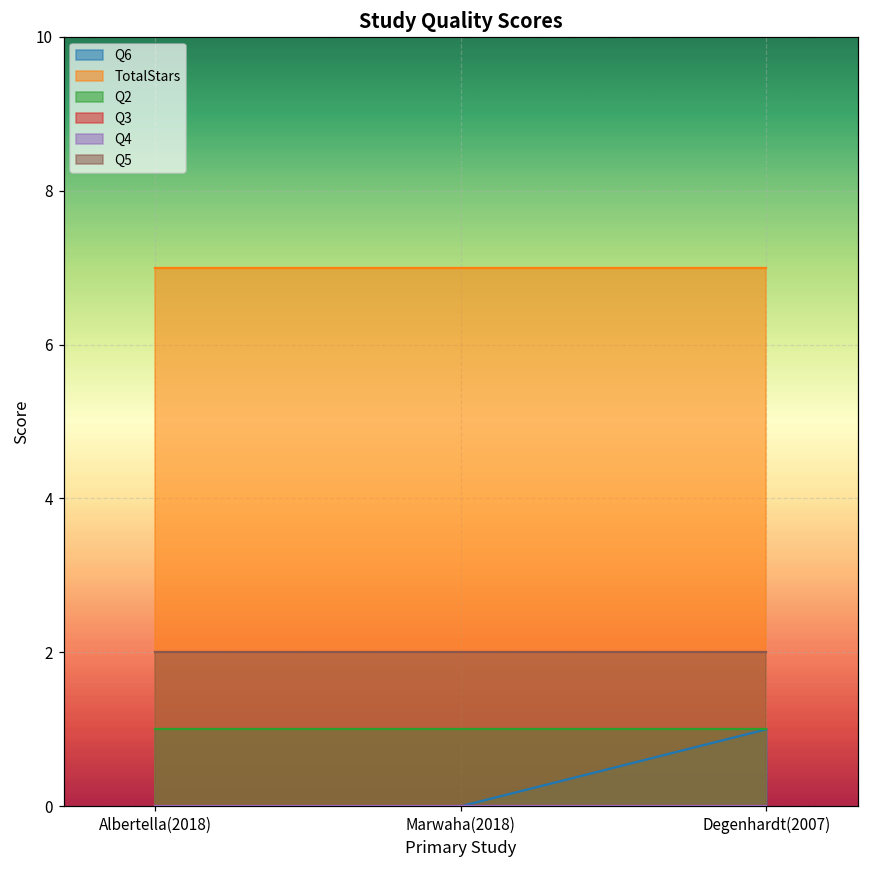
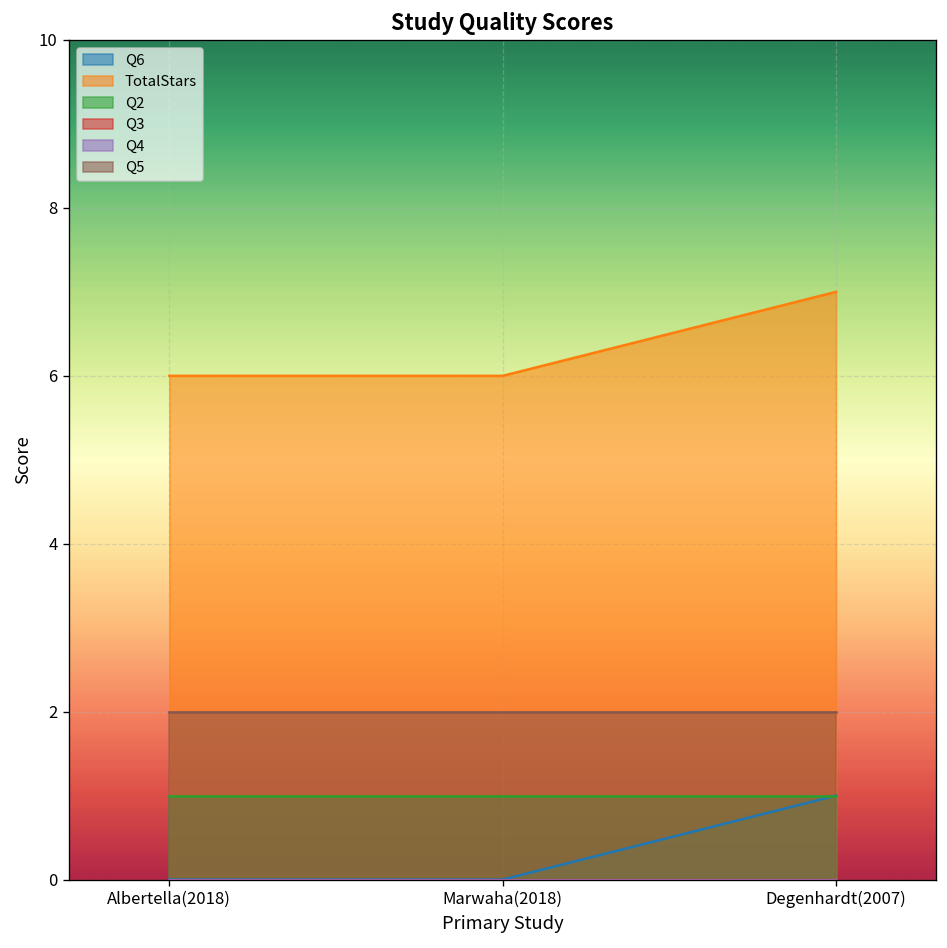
  {
    "TotalStars": {
-     "Albertella(2018)": 7,
-     "Marwaha(2018)": 7,
+     "Albertella(2018)": 6,
+     "Marwaha(2018)": 6,
      "Degenhardt(2007)": 7
    },
    "Q2": {
      "Albertella(2018)": 1,
      "Marwaha(2018)": 1
    },
    "Q4": {
      "Degenhardt(2007)": 0
    },
    "Q5": {
      "Albertella(2018)": 2,
      "Marwaha(2018)": 2,
      "Degenhardt(2007)": 2
    }
  }
